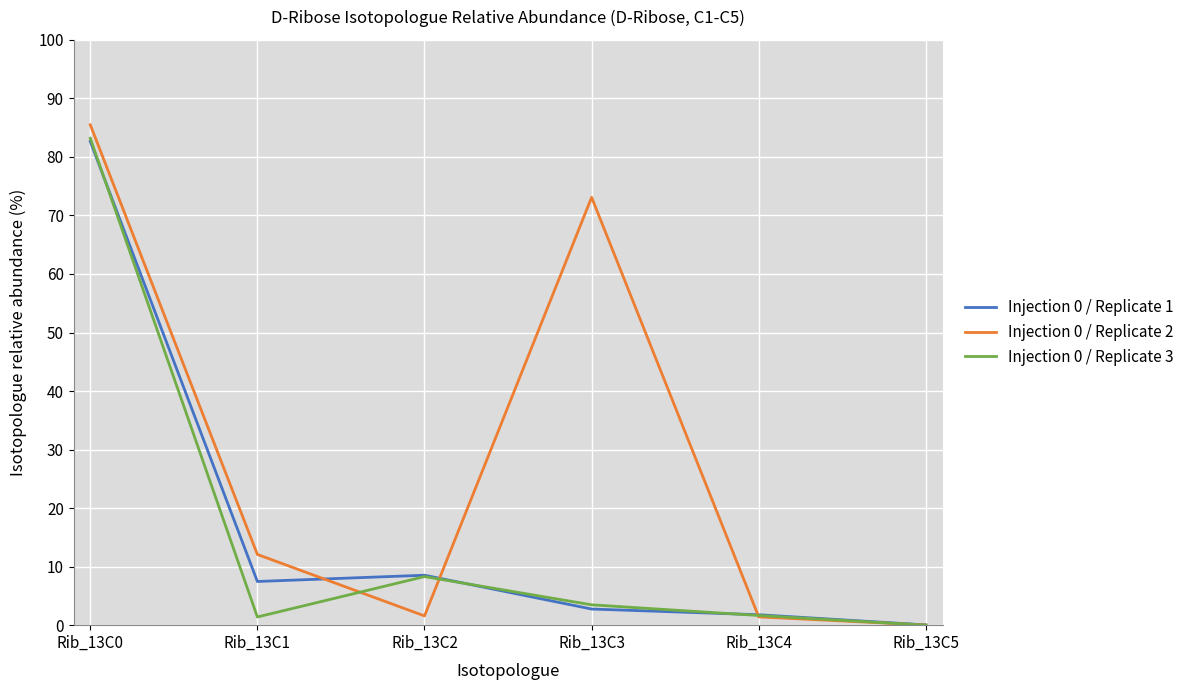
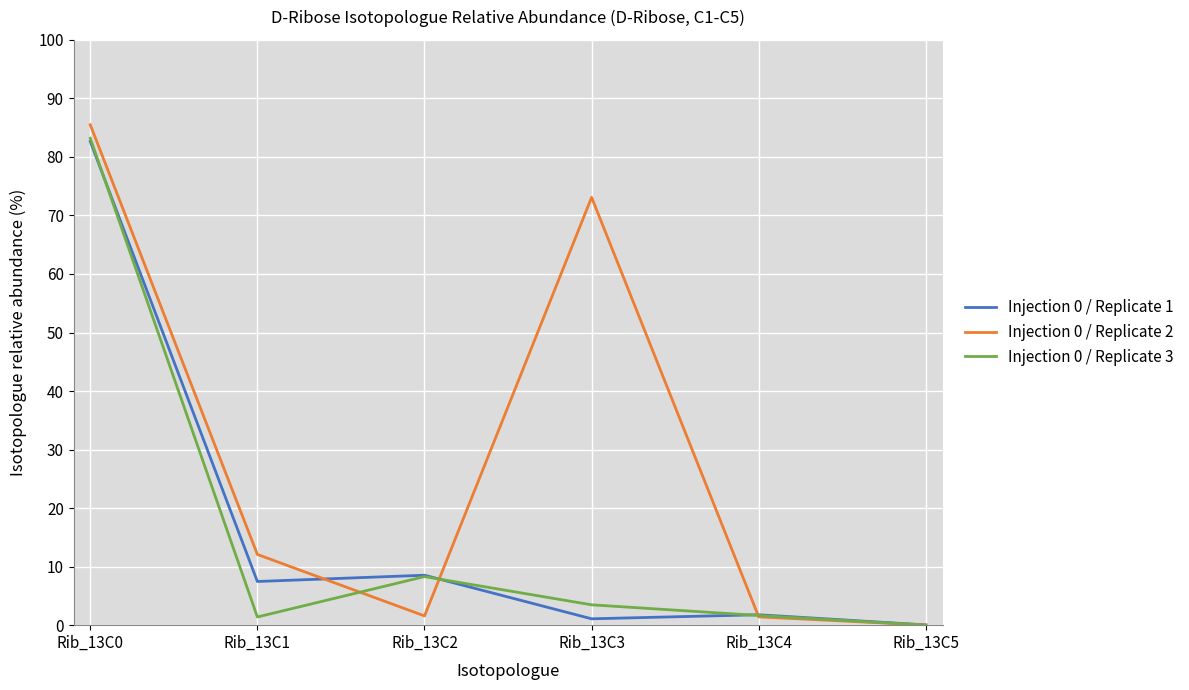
  {
    "Injection 0 / Replicate 1": {
      "Rib_13C0": 83,
      "Rib_13C1": 7,
-     "Rib_13C3": 3
+     "Rib_13C3": 1
    },
    "Injection 0 / Replicate 2": {
      "Rib_13C0": 85,
      "Rib_13C1": 12,
      "Rib_13C2": 2,
      "Rib_13C3": 73
    },
    "Injection 0 / Replicate 3": {
      "Rib_13C0": 83,
      "Rib_13C1": 1,
      "Rib_13C3": 3
    }
  }
